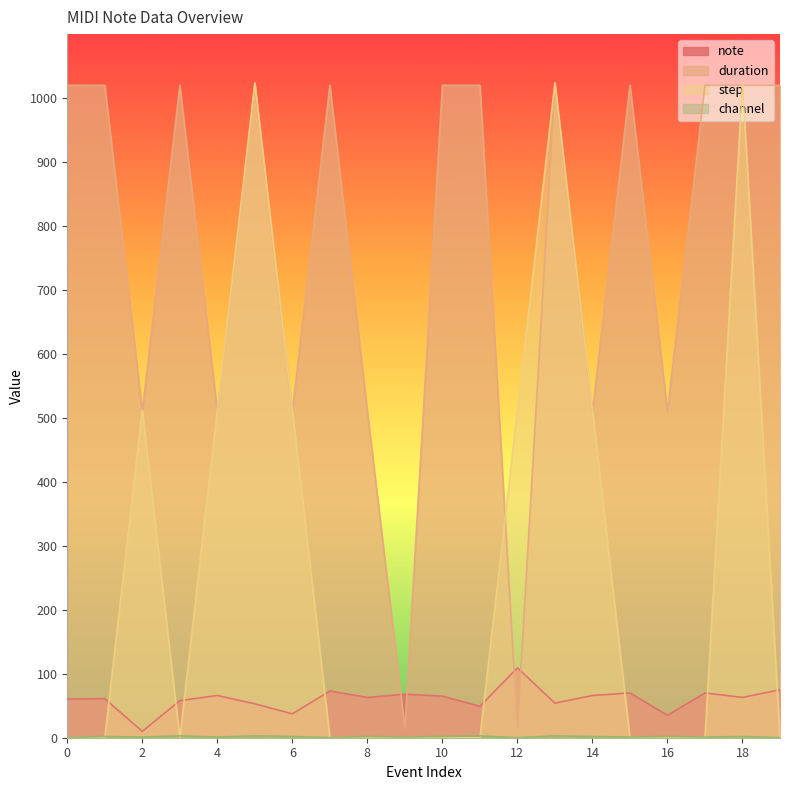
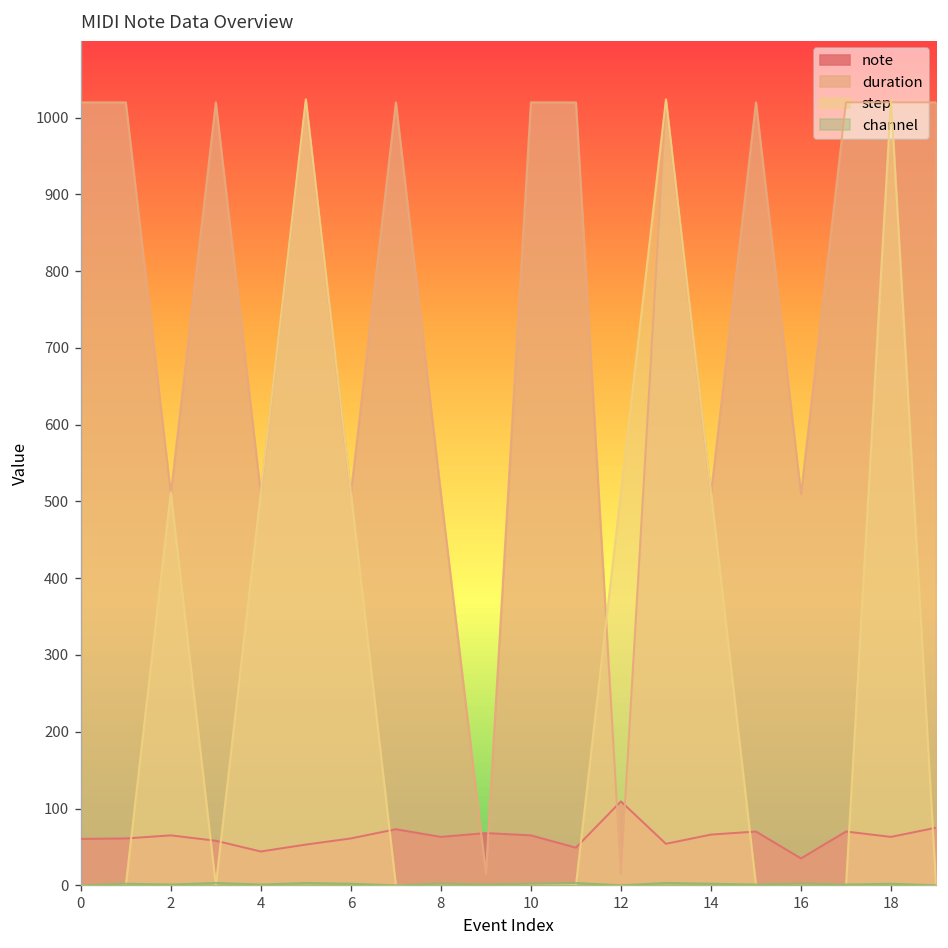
  {
    "note": {
      "0": 60,
-     "2": 10,
-     "4": 70,
-     "6": 40,
+     "2": 70,
+     "4": 40,
+     "6": 60,
      "8": 60,
      "10": 70,
      "12": 110,
      "14": 70,
      "16": 40,
      "18": 60
    }
  }
